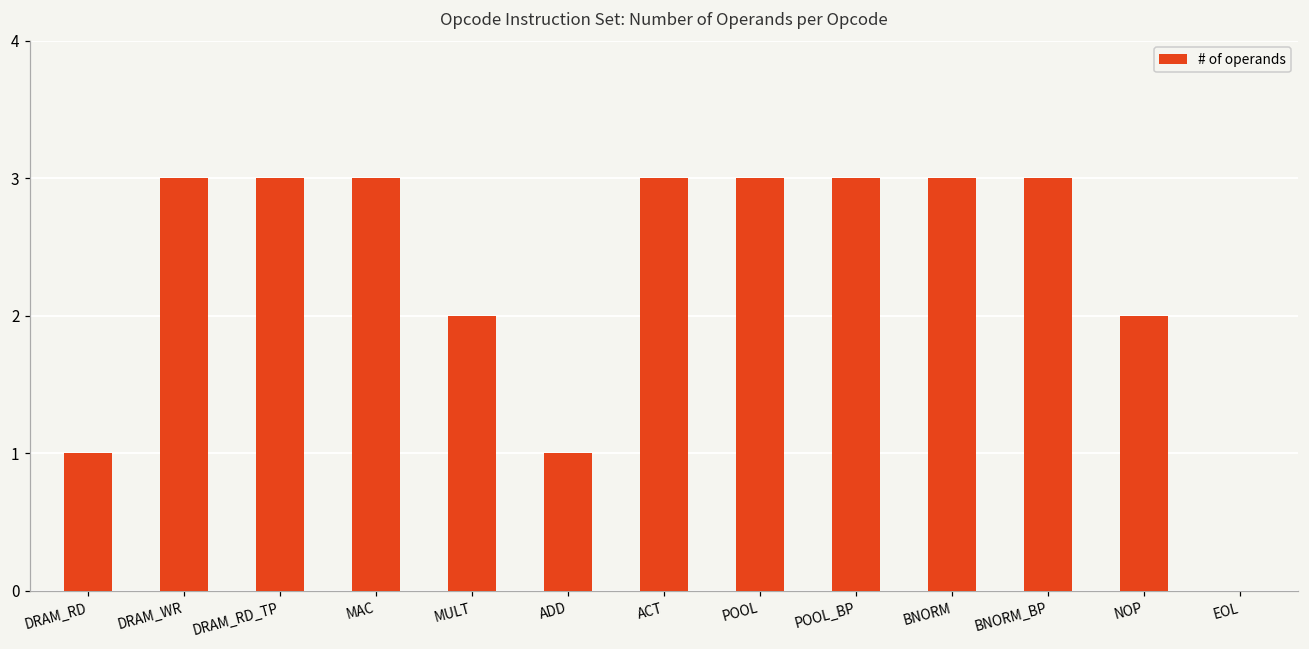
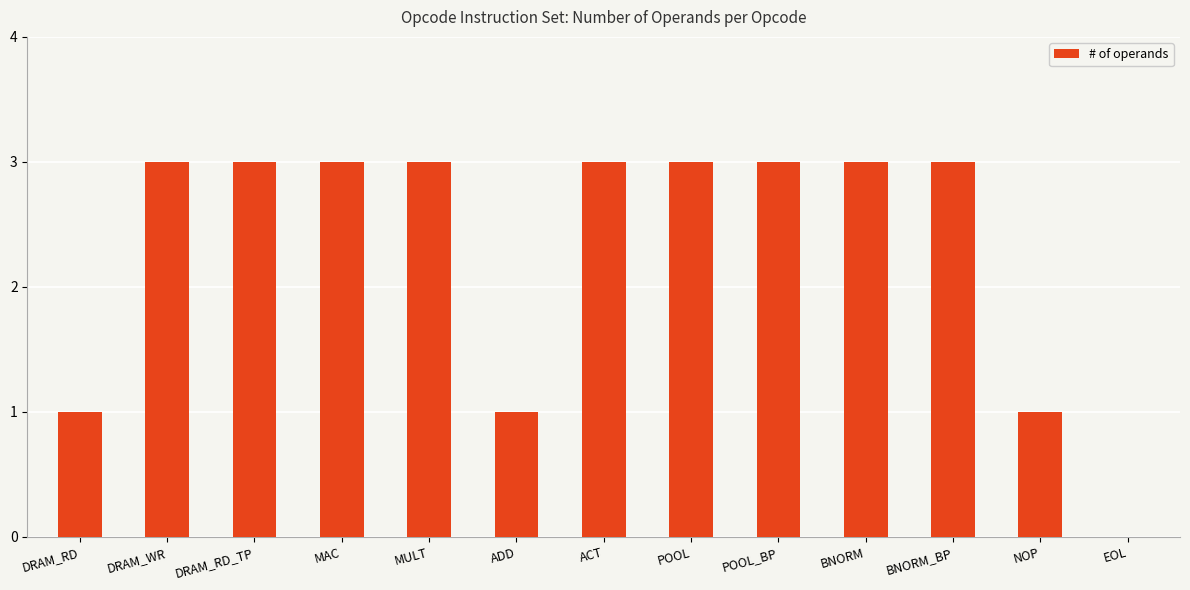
  {
    "DRAM_RD": 1,
    "DRAM_WR": 3,
    "DRAM_RD_TP": 3,
    "MAC": 3,
-   "MULT": 2,
+   "MULT": 3,
    "ADD": 1,
    "ACT": 3,
    "POOL": 3,
    "POOL_BP": 3,
    "BNORM": 3,
    "BNORM_BP": 3,
-   "NOP": 2,
+   "NOP": 1,
    "EOL": 0
  }
